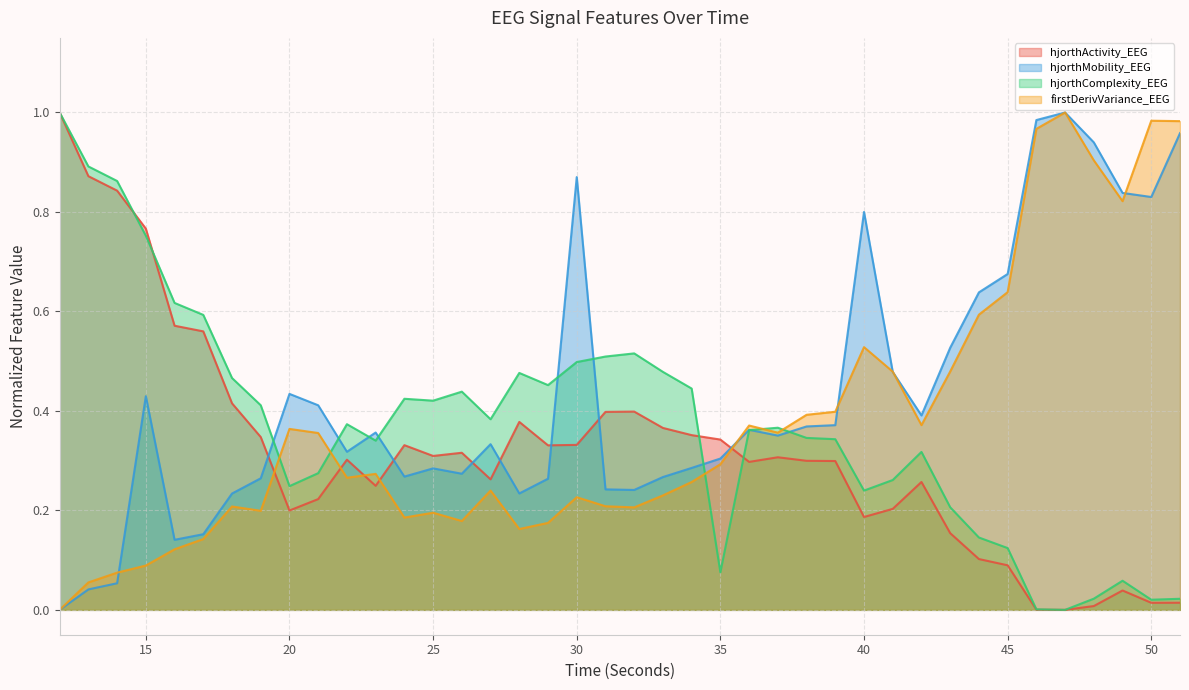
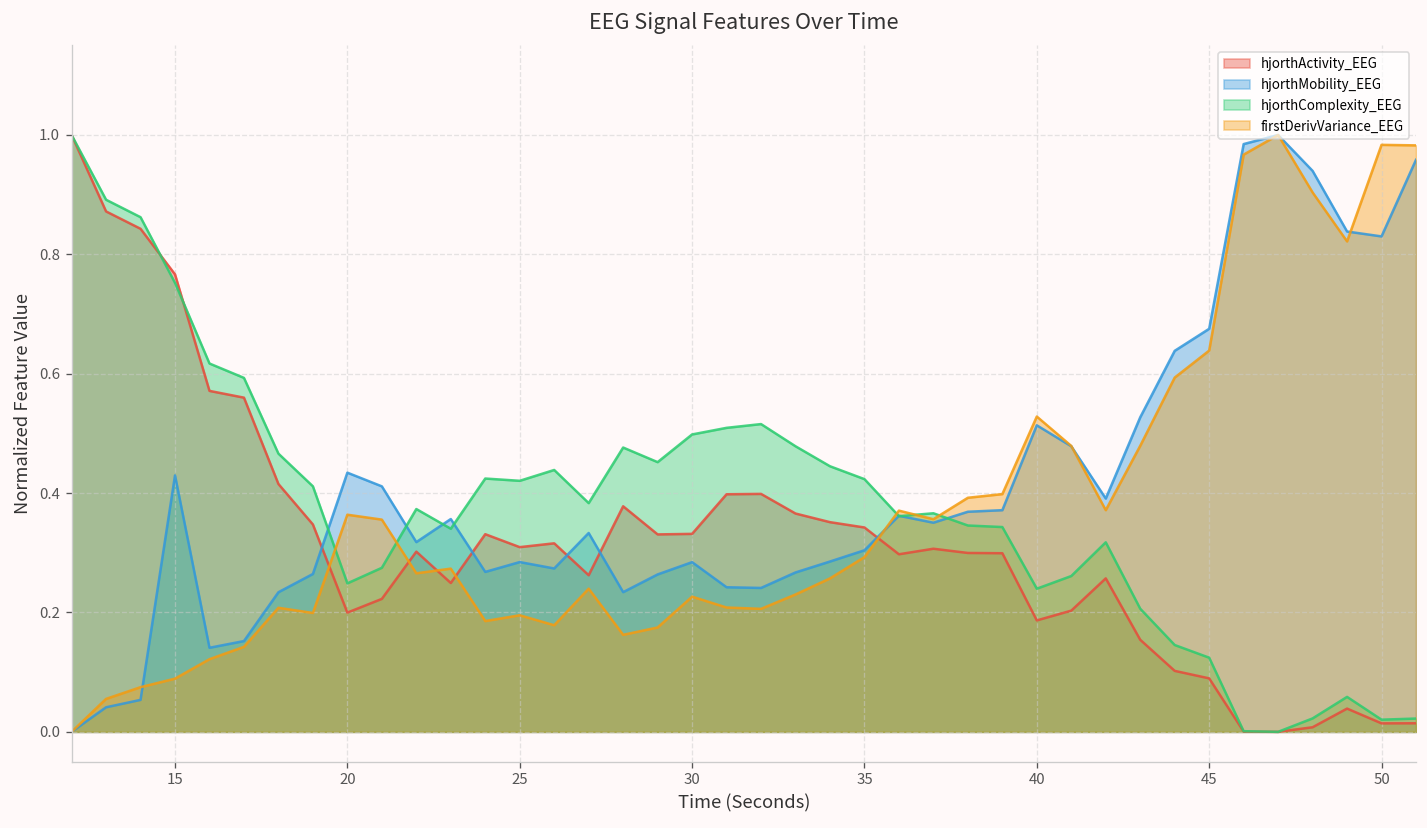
  {
    "hjorthMobility_EEG": {
      "15": 0.43,
      "20": 0.43,
      "25": 0.28,
-     "30": 0.87,
+     "30": 0.28,
      "35": 0.30,
-     "40": 0.80,
+     "40": 0.51,
      "45": 0.68,
      "50": 0.83
    },
    "hjorthComplexity_EEG": {
      "15": 0.75,
      "20": 0.25,
      "25": 0.42,
      "30": 0.50,
-     "35": 0.08,
+     "35": 0.42,
      "40": 0.24,
      "45": 0.12,
      "50": 0.02
    }
  }
